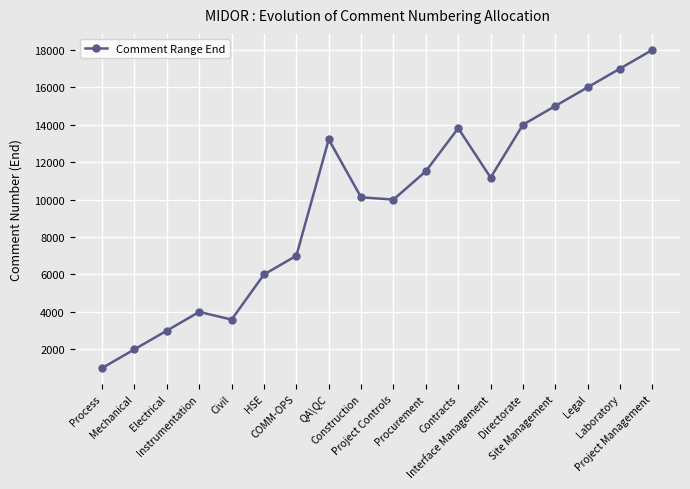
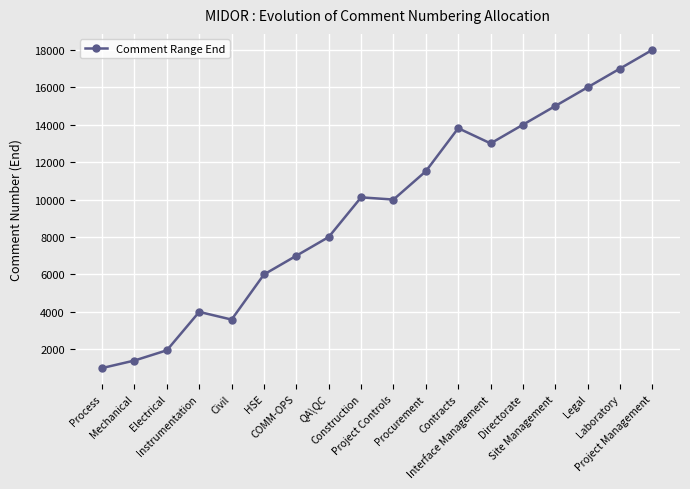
  {
    "Process": 1000,
-   "Mechanical": 2000,
-   "Electrical": 3000,
+   "Mechanical": 1400,
+   "Electrical": 1900,
    "Instrumentation": 4000,
    "Civil": 3600,
    "HSE": 6000,
    "COMM-OPS": 7000,
-   "QA\\QC": 13200,
+   "QA\\QC": 8000,
    "Construction": 10100,
    "Project Controls": 10000,
    "Procurement": 11500,
    "Contracts": 13800,
-   "Interface Management": 11200,
+   "Interface Management": 13000,
    "Directorate": 14000,
    "Site Management": 15000,
    "Legal": 16000,
    "Laboratory": 17000,
    "Project Management": 18000
  }
